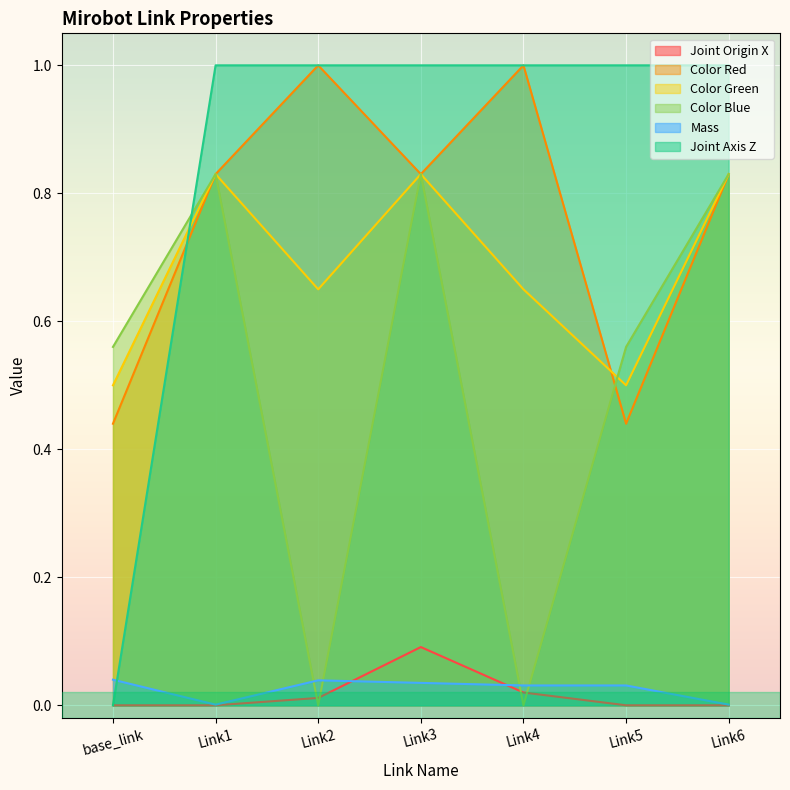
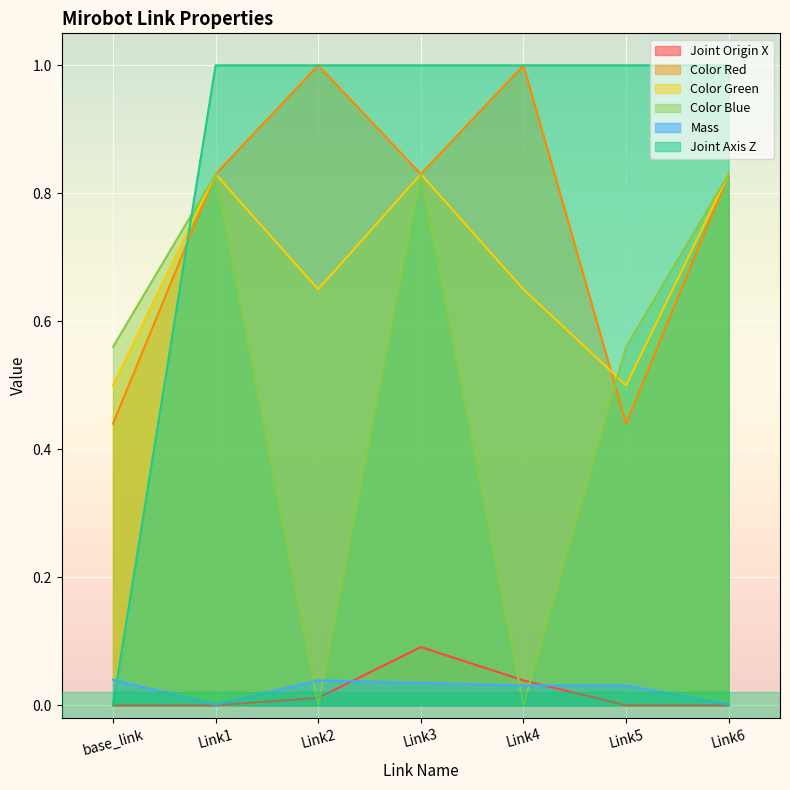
  {
    "Joint Origin X": {
      "Link2": 0.01,
      "Link3": 0.09,
-     "Link4": 0.02,
+     "Link4": 0.04,
      "Link5": 0.00
    },
    "Color Blue": {
      "base_link": 0.56,
      "Link2": 0.00,
      "Link4": 0.00,
      "Link5": 0.56
    },
    "Mass": {
      "base_link": 0.04,
      "Link2": 0.04,
      "Link3": 0.04,
      "Link4": 0.03,
      "Link5": 0.03
    },
    "Joint Axis Z": {
      "Link1": 1.00,
      "Link3": 1.00,
      "Link5": 1.00
    }
  }
